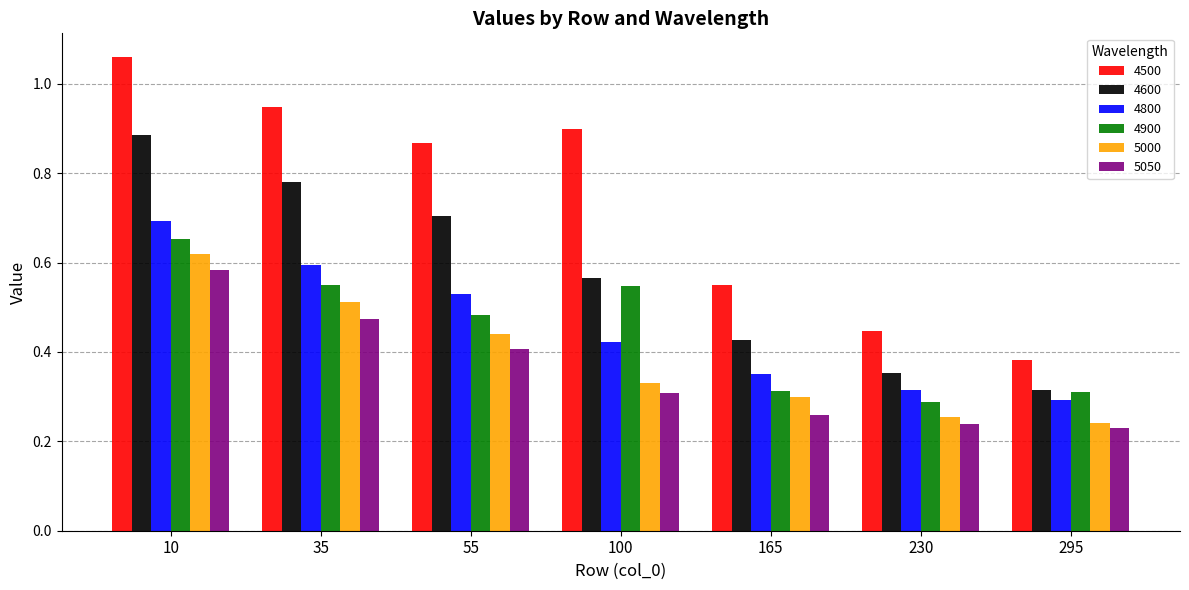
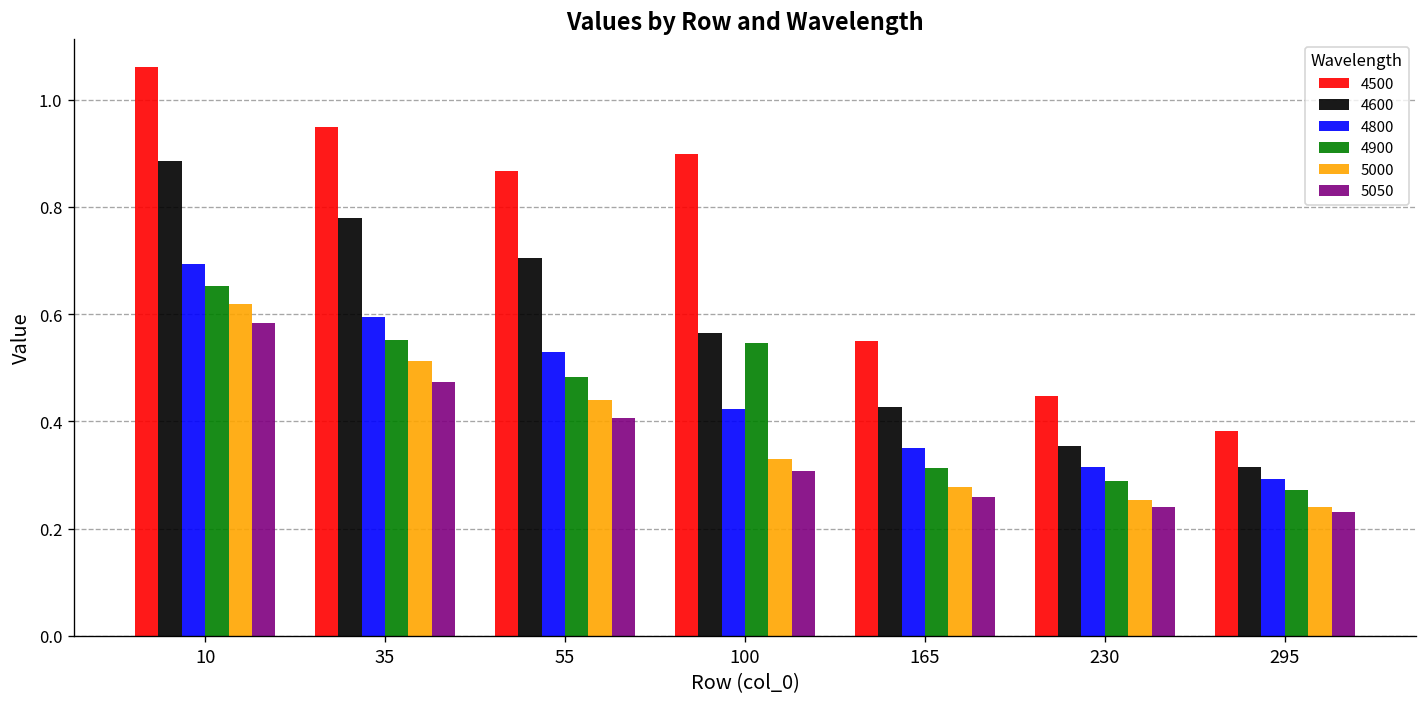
  {
    "4500": {
      "10": 1.06,
      "35": 0.95,
      "55": 0.87,
      "100": 0.90,
      "165": 0.55,
      "230": 0.45,
      "295": 0.38
    },
    "4600": {
      "10": 0.89,
      "35": 0.78,
      "55": 0.70,
      "100": 0.56,
      "165": 0.43,
      "230": 0.35,
      "295": 0.32
    },
    "4800": {
      "10": 0.69,
      "35": 0.60,
      "55": 0.53,
      "100": 0.42,
      "165": 0.35,
      "230": 0.31,
      "295": 0.29
    },
    "4900": {
      "10": 0.65,
      "35": 0.55,
      "55": 0.48,
      "100": 0.55,
      "165": 0.31,
      "230": 0.29,
-     "295": 0.31
+     "295": 0.27
    },
    "5000": {
      "10": 0.62,
      "35": 0.51,
      "55": 0.44,
      "100": 0.33,
-     "165": 0.30,
+     "165": 0.28,
      "230": 0.25,
      "295": 0.24
    },
    "5050": {
      "10": 0.58,
      "35": 0.47,
      "55": 0.41,
      "100": 0.31,
      "165": 0.26,
      "230": 0.24,
      "295": 0.23
    }
  }
